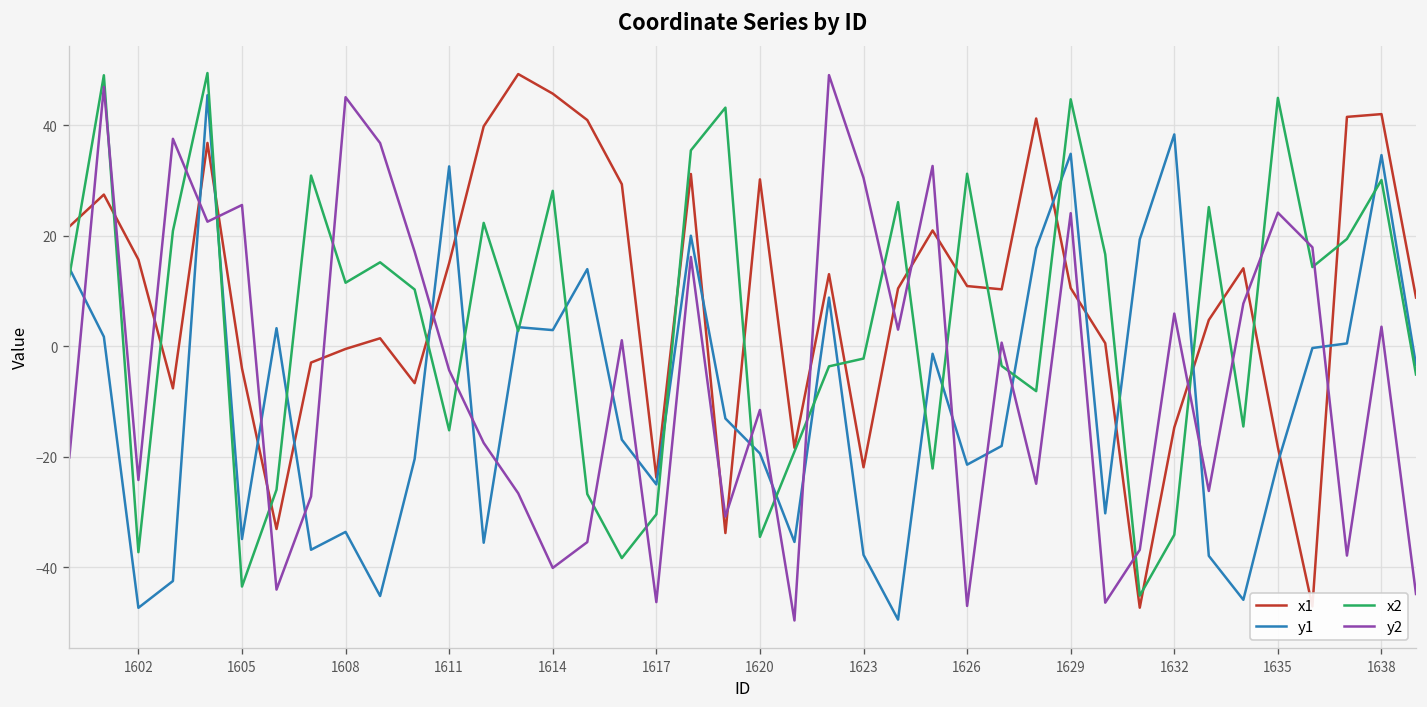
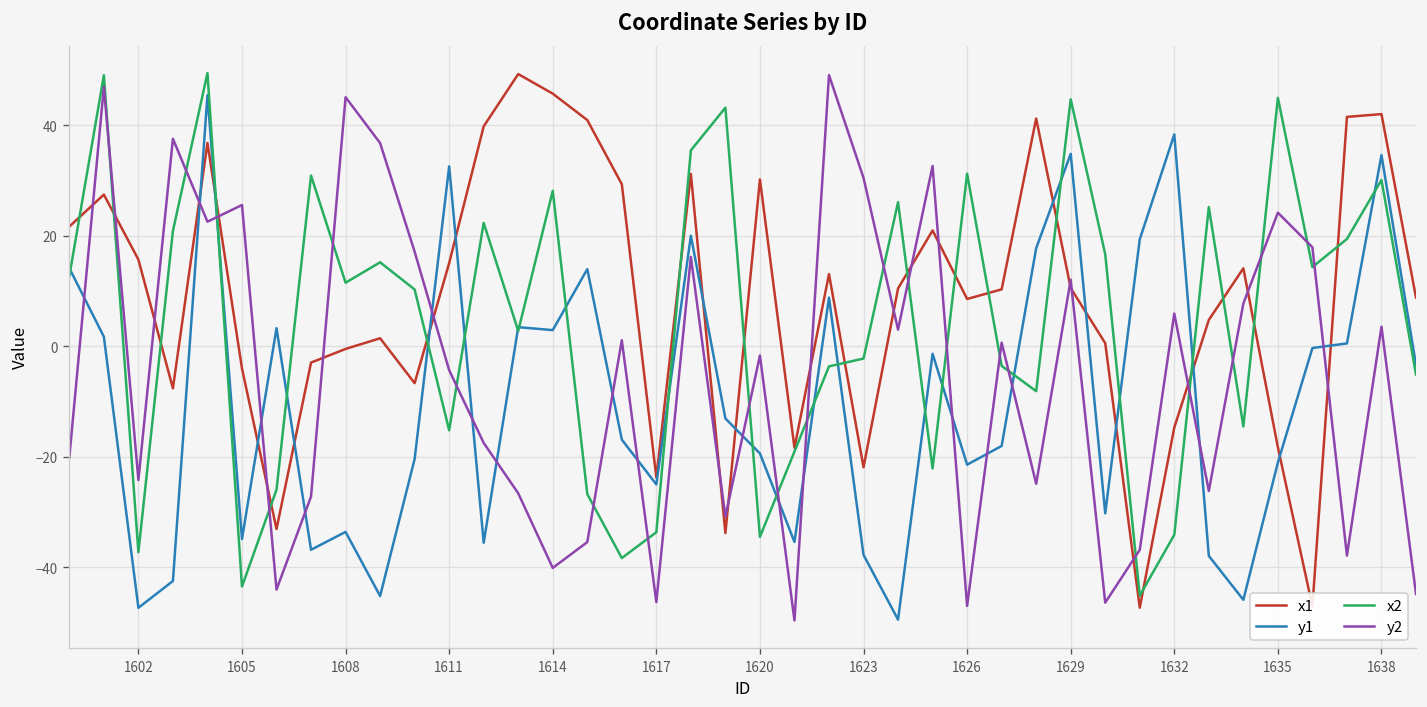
  {
    "x1": {
      "1602": 16,
      "1605": -4,
      "1608": 0,
      "1611": 15,
      "1614": 46,
      "1617": -24,
      "1620": 30,
      "1623": -22,
-     "1626": 11,
+     "1626": 9,
      "1629": 11,
      "1632": -15,
      "1635": -18,
      "1638": 42
    },
    "y1": {
      "1602": -47,
      "1605": -35,
      "1608": -34,
      "1611": 33,
      "1614": 3,
      "1617": -25,
      "1620": -19,
      "1623": -38,
      "1626": -21,
      "1629": 35,
      "1632": 38,
      "1635": -21,
      "1638": 35
    },
    "x2": {
      "1602": -37,
      "1605": -43,
      "1608": 12,
      "1611": -15,
      "1614": 28,
-     "1617": -30,
+     "1617": -34,
      "1620": -34,
      "1623": -2,
      "1626": 31,
      "1629": 45,
      "1632": -34,
      "1635": 45,
      "1638": 30
    },
    "y2": {
      "1602": -24,
      "1605": 26,
      "1608": 45,
      "1611": -4,
      "1614": -40,
      "1617": -46,
-     "1620": -11,
+     "1620": -2,
      "1623": 31,
      "1626": -47,
-     "1629": 24,
+     "1629": 12,
      "1632": 6,
      "1635": 24,
      "1638": 4
    }
  }
